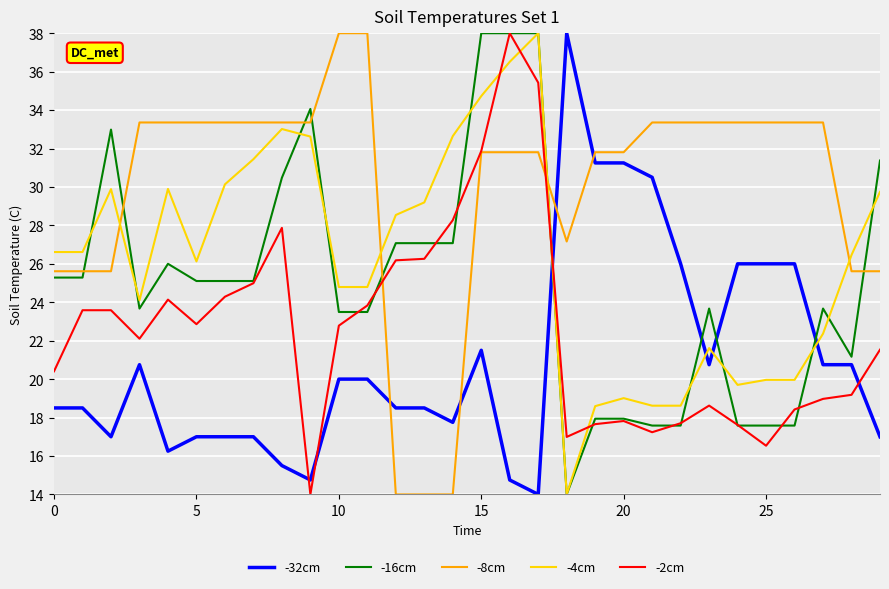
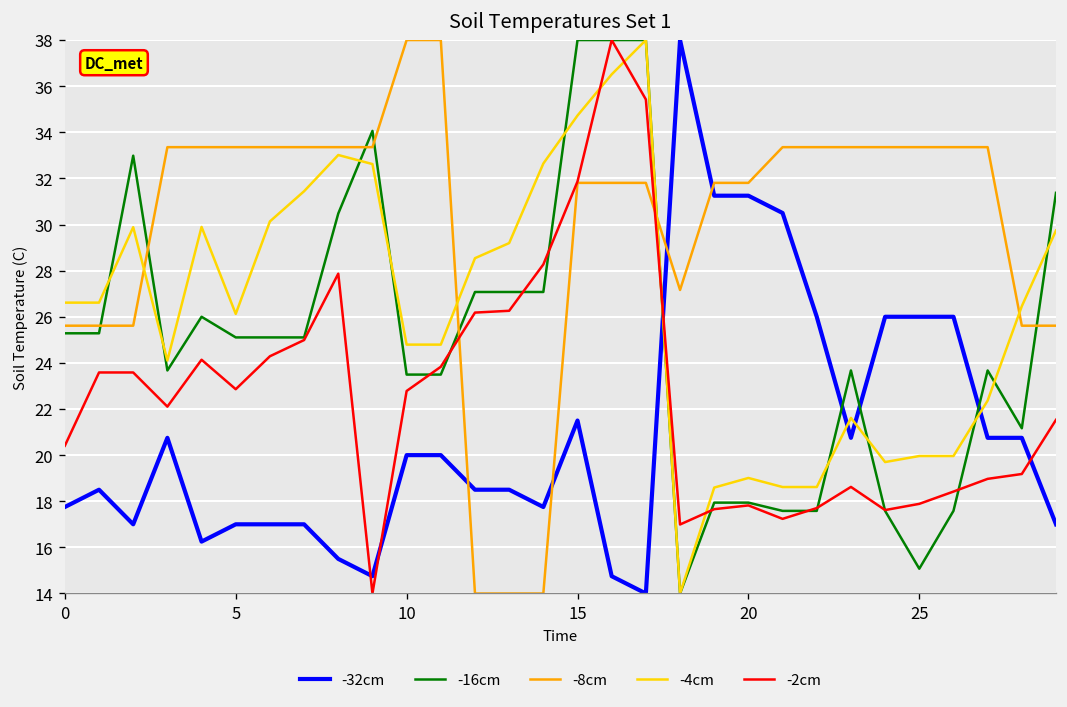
  {
    "-32cm": {
-     "0": 18.5,
+     "0": 17.8,
      "5": 17.0,
      "10": 20.0,
      "15": 21.5,
      "20": 31.3,
      "25": 26.0
    },
    "-16cm": {
      "0": 25.3,
      "5": 25.1,
      "10": 23.5,
      "15": 38.0,
-     "25": 17.6
+     "25": 15.1
    },
    "-2cm": {
      "0": 20.4,
      "5": 22.9,
      "10": 22.8,
-     "25": 16.5
+     "25": 17.9
    }
  }
